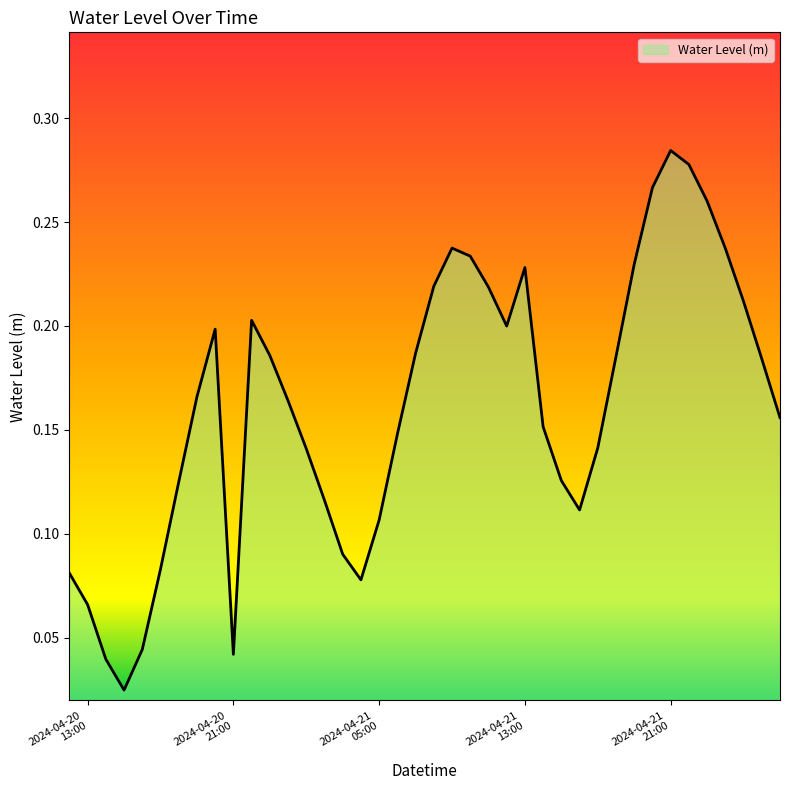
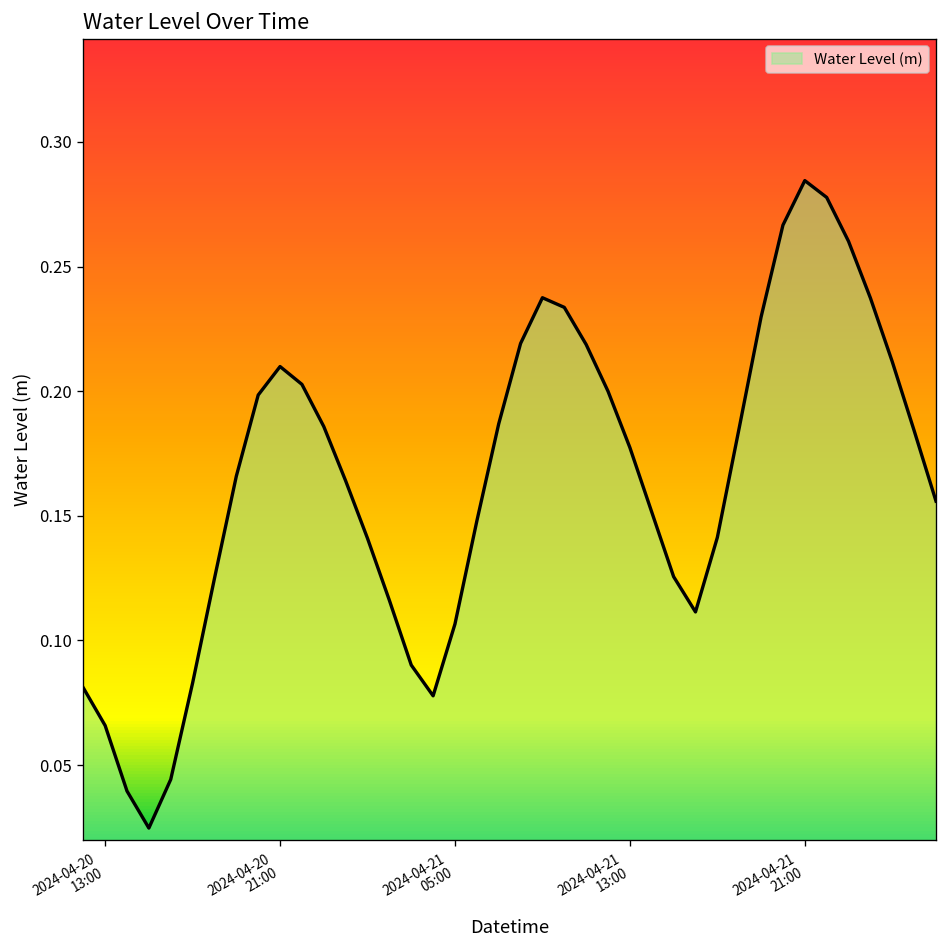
  {
    "2024-04-20 13:00": 0.066,
-   "2024-04-20 21:00": 0.042,
+   "2024-04-20 21:00": 0.210,
    "2024-04-21 05:00": 0.107,
-   "2024-04-21 13:00": 0.228,
+   "2024-04-21 13:00": 0.177,
    "2024-04-21 21:00": 0.284
  }
